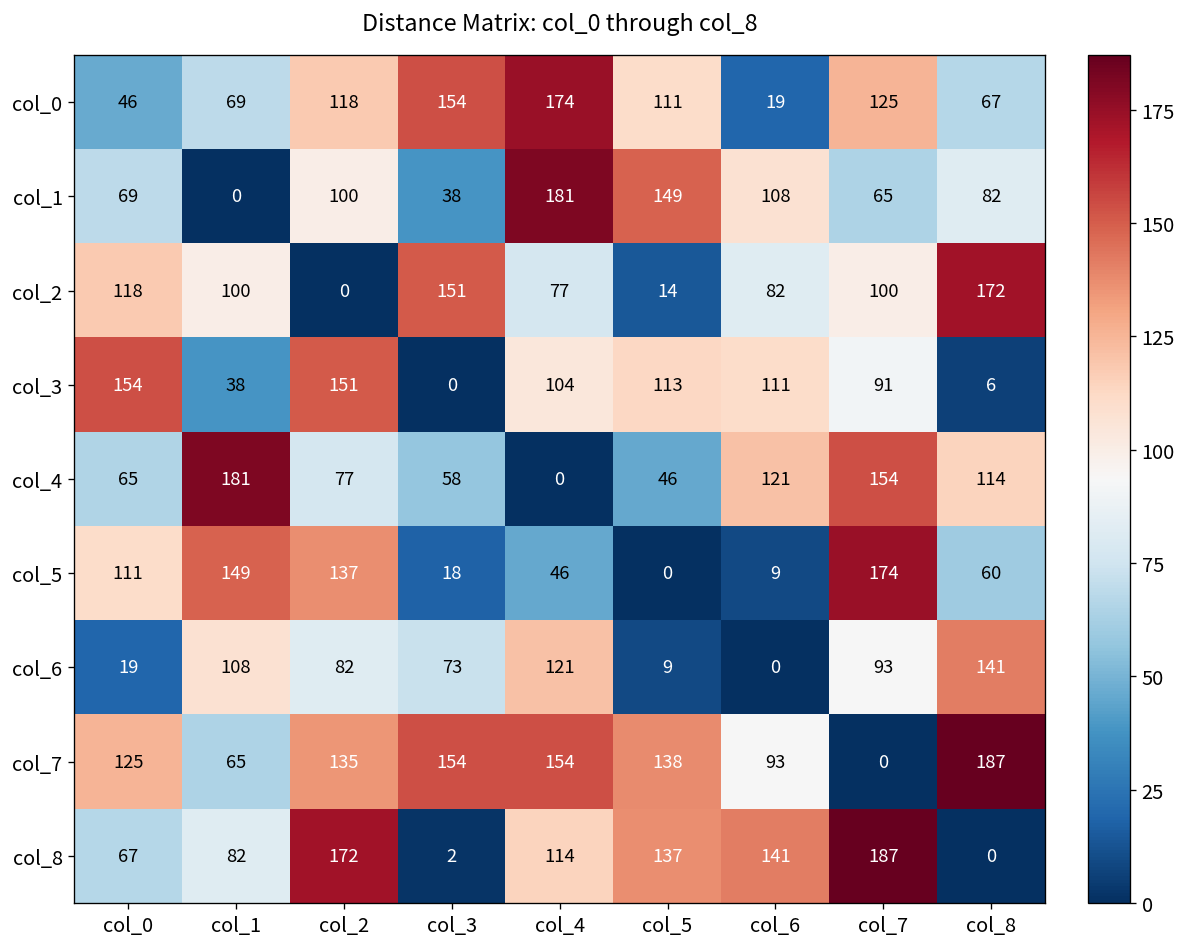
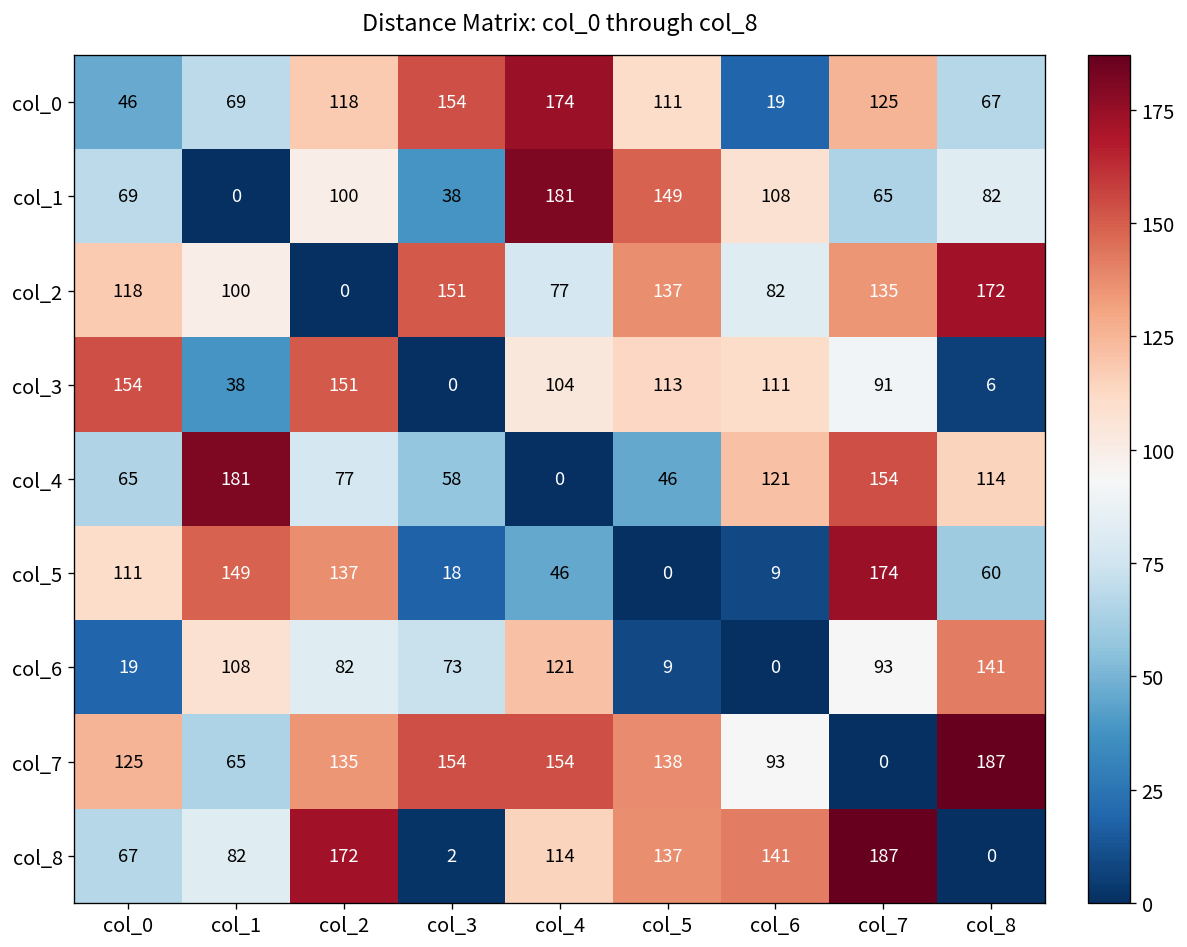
  {
    "col_0": {
      "col_0": 46,
      "col_1": 69,
      "col_2": 118,
      "col_3": 154,
      "col_4": 174,
      "col_5": 111,
      "col_6": 19,
      "col_7": 125,
      "col_8": 67
    },
    "col_1": {
      "col_0": 69,
      "col_1": 0,
      "col_2": 100,
      "col_3": 38,
      "col_4": 181,
      "col_5": 149,
      "col_6": 108,
      "col_7": 65,
      "col_8": 82
    },
    "col_2": {
      "col_0": 118,
      "col_1": 100,
      "col_2": 0,
      "col_3": 151,
      "col_4": 77,
-     "col_5": 14,
+     "col_5": 137,
      "col_6": 82,
-     "col_7": 100,
+     "col_7": 135,
      "col_8": 172
    },
    "col_3": {
      "col_0": 154,
      "col_1": 38,
      "col_2": 151,
      "col_3": 0,
      "col_4": 104,
      "col_5": 113,
      "col_6": 111,
      "col_7": 91,
      "col_8": 6
    },
    "col_4": {
      "col_0": 65,
      "col_1": 181,
      "col_2": 77,
      "col_3": 58,
      "col_4": 0,
      "col_5": 46,
      "col_6": 121,
      "col_7": 154,
      "col_8": 114
    },
    "col_5": {
      "col_0": 111,
      "col_1": 149,
      "col_2": 137,
      "col_3": 18,
      "col_4": 46,
      "col_5": 0,
      "col_6": 9,
      "col_7": 174,
      "col_8": 60
    },
    "col_6": {
      "col_0": 19,
      "col_1": 108,
      "col_2": 82,
      "col_3": 73,
      "col_4": 121,
      "col_5": 9,
      "col_6": 0,
      "col_7": 93,
      "col_8": 141
    },
    "col_7": {
      "col_0": 125,
      "col_1": 65,
      "col_2": 135,
      "col_3": 154,
      "col_4": 154,
      "col_5": 138,
      "col_6": 93,
      "col_7": 0,
      "col_8": 187
    },
    "col_8": {
      "col_0": 67,
      "col_1": 82,
      "col_2": 172,
      "col_3": 2,
      "col_4": 114,
      "col_5": 137,
      "col_6": 141,
      "col_7": 187,
      "col_8": 0
    }
  }
